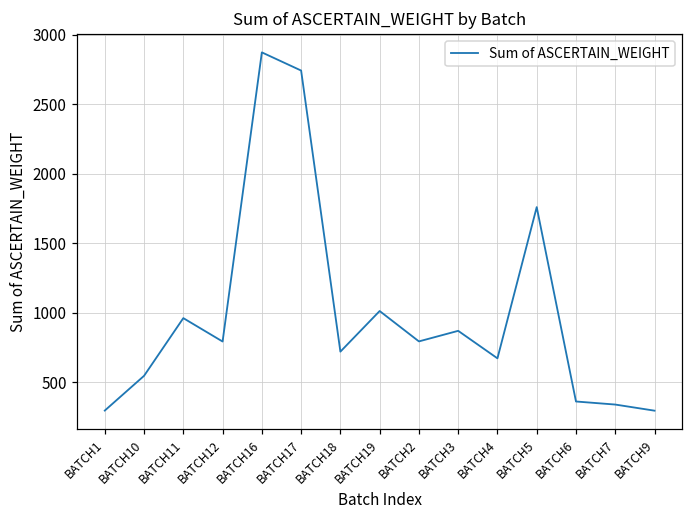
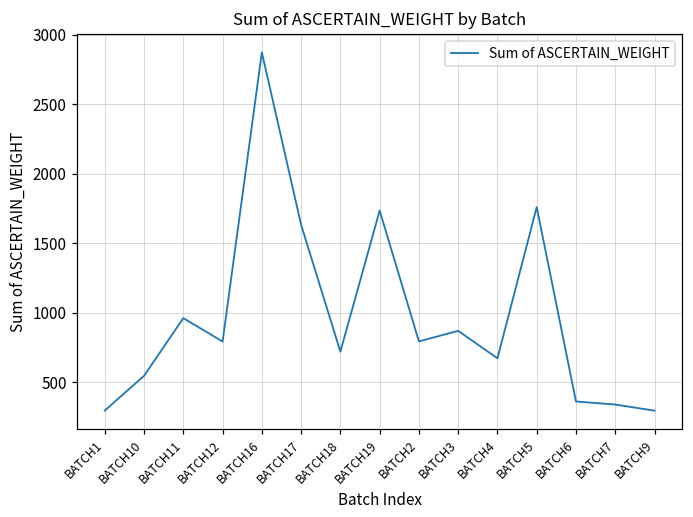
  {
    "BATCH1": 300,
    "BATCH10": 550,
    "BATCH11": 960,
    "BATCH12": 790,
    "BATCH16": 2870,
-   "BATCH17": 2740,
+   "BATCH17": 1630,
    "BATCH18": 720,
-   "BATCH19": 1010,
+   "BATCH19": 1740,
    "BATCH2": 800,
    "BATCH3": 870,
    "BATCH4": 670,
    "BATCH5": 1760,
    "BATCH6": 360,
    "BATCH7": 340,
    "BATCH9": 300
  }
